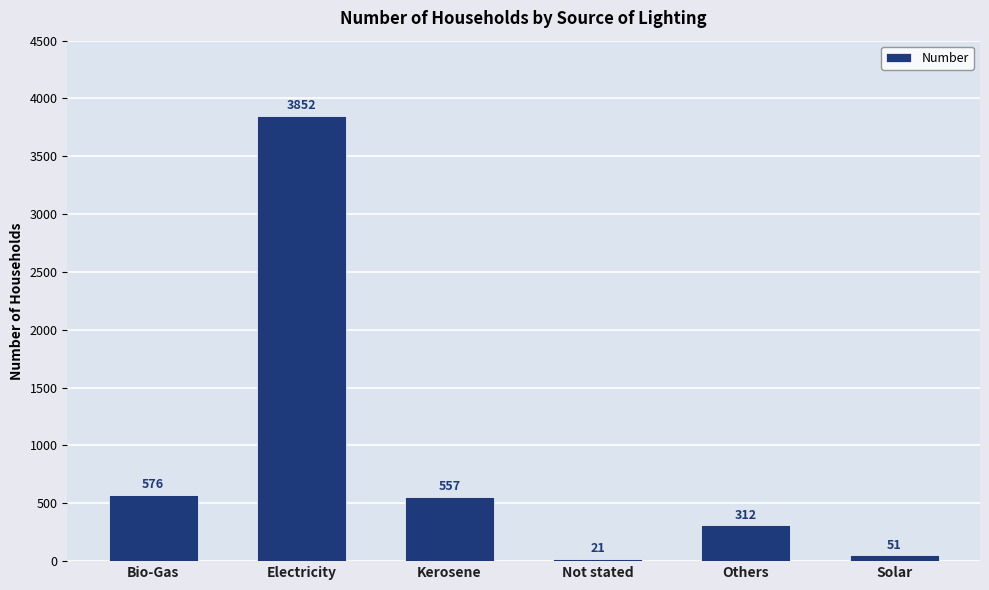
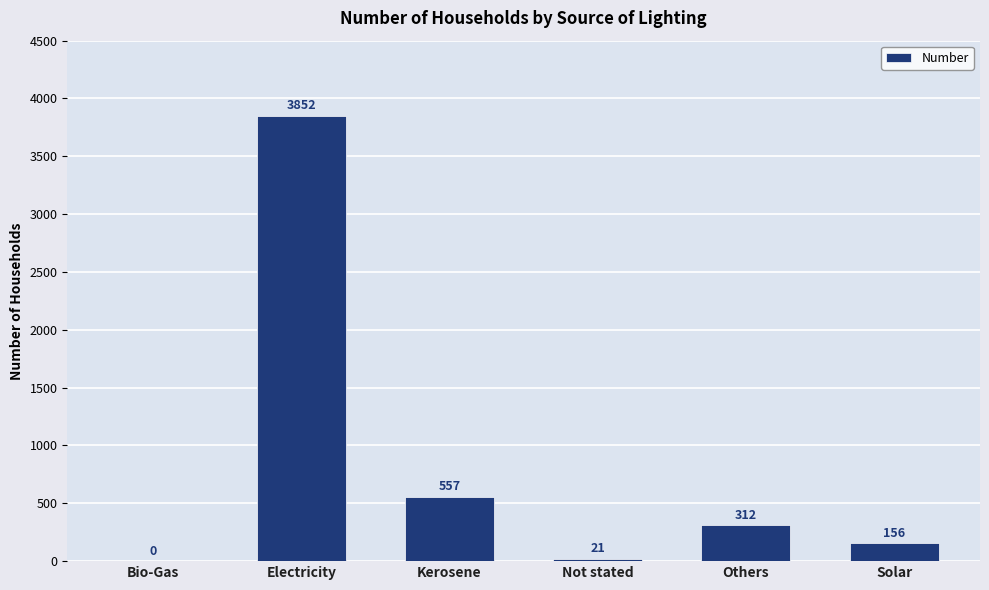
  {
-   "Bio-Gas": 576,
+   "Bio-Gas": 0,
    "Electricity": 3852,
    "Kerosene": 557,
    "Not stated": 21,
    "Others": 312,
-   "Solar": 51
+   "Solar": 156
  }
